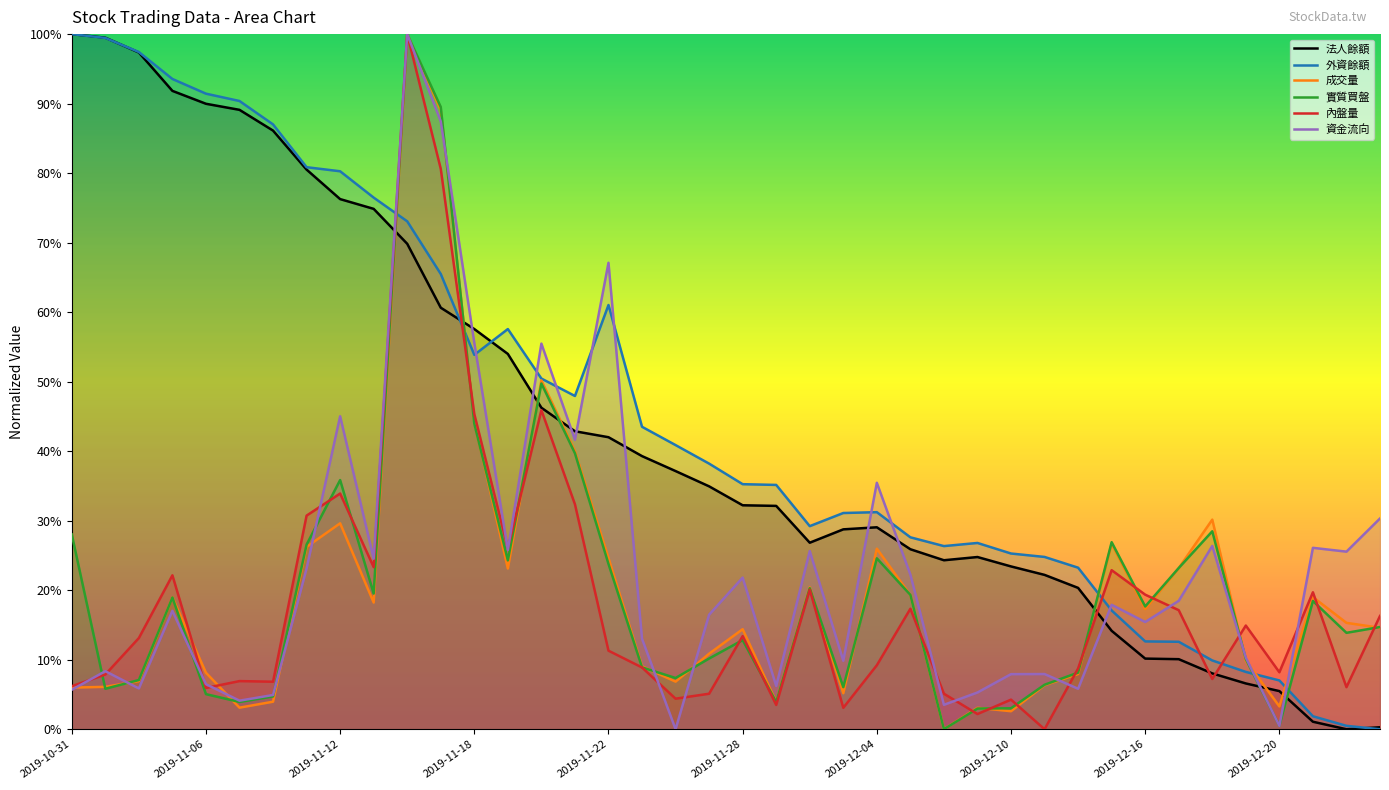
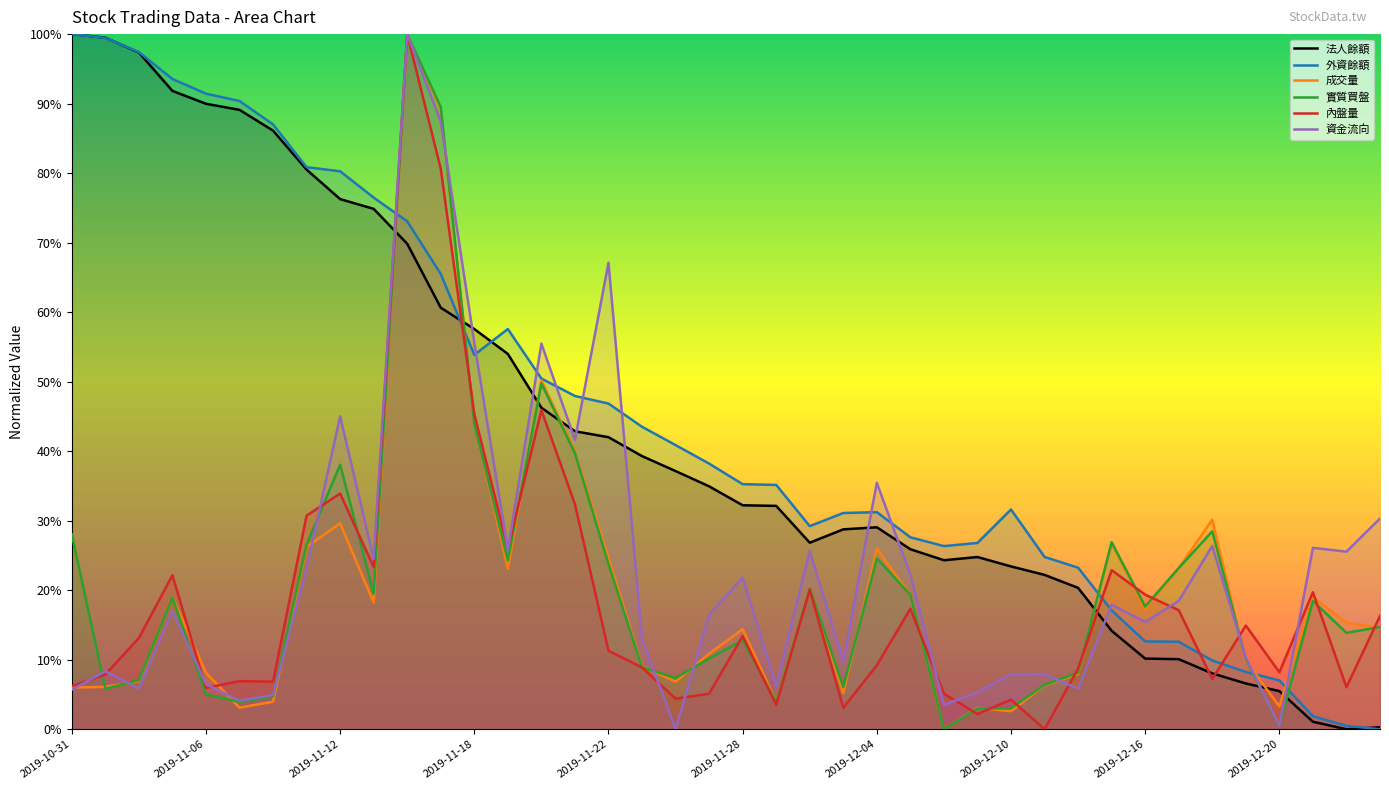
  {
    "法人餘額": {
      "2019-11-06": "90%",
      "2019-11-12": "76%",
      "2019-11-18": "58%",
      "2019-11-22": "42%",
      "2019-11-28": "32%",
      "2019-12-04": "29%",
      "2019-12-10": "23%",
      "2019-12-16": "10%",
      "2019-12-20": "5%"
    },
    "外資餘額": {
      "2019-11-06": "91%",
      "2019-11-12": "80%",
      "2019-11-18": "54%",
-     "2019-11-22": "61%",
+     "2019-11-22": "47%",
      "2019-11-28": "35%",
      "2019-12-04": "31%",
-     "2019-12-10": "25%",
+     "2019-12-10": "32%",
      "2019-12-16": "13%",
      "2019-12-20": "7%"
    },
    "成交量": {
      "2019-11-06": "8%",
      "2019-11-12": "30%",
      "2019-11-22": "25%",
      "2019-11-28": "14%",
      "2019-12-04": "26%",
      "2019-12-10": "3%",
      "2019-12-20": "3%"
    },
    "實質買盤": {
      "2019-10-31": "28%",
      "2019-11-06": "5%",
-     "2019-11-12": "36%",
+     "2019-11-12": "38%",
      "2019-11-22": "24%",
      "2019-11-28": "13%",
      "2019-12-04": "25%",
      "2019-12-10": "3%"
    },
    "內盤量": {
      "2019-11-06": "6%",
      "2019-11-12": "34%",
      "2019-11-18": "45%",
      "2019-11-22": "11%",
      "2019-11-28": "13%",
      "2019-12-04": "9%",
      "2019-12-10": "4%",
      "2019-12-16": "19%",
      "2019-12-20": "8%"
    },
    "資金流向": {
      "2019-11-06": "6%",
      "2019-11-12": "45%",
      "2019-11-18": "56%",
      "2019-11-22": "67%",
      "2019-11-28": "22%",
      "2019-12-04": "35%",
      "2019-12-10": "8%",
      "2019-12-16": "15%"
    }
  }
